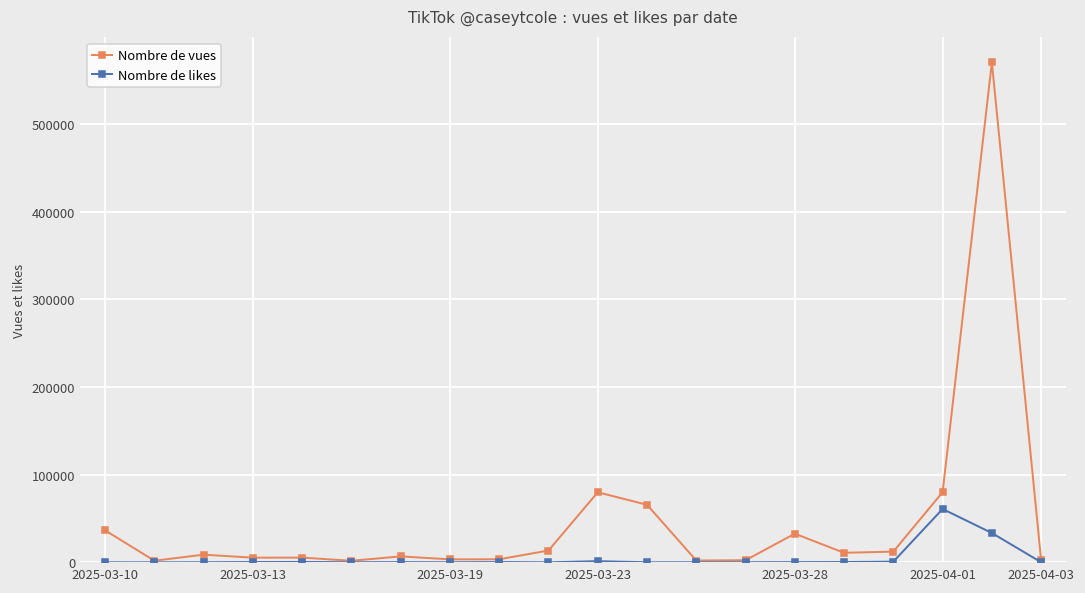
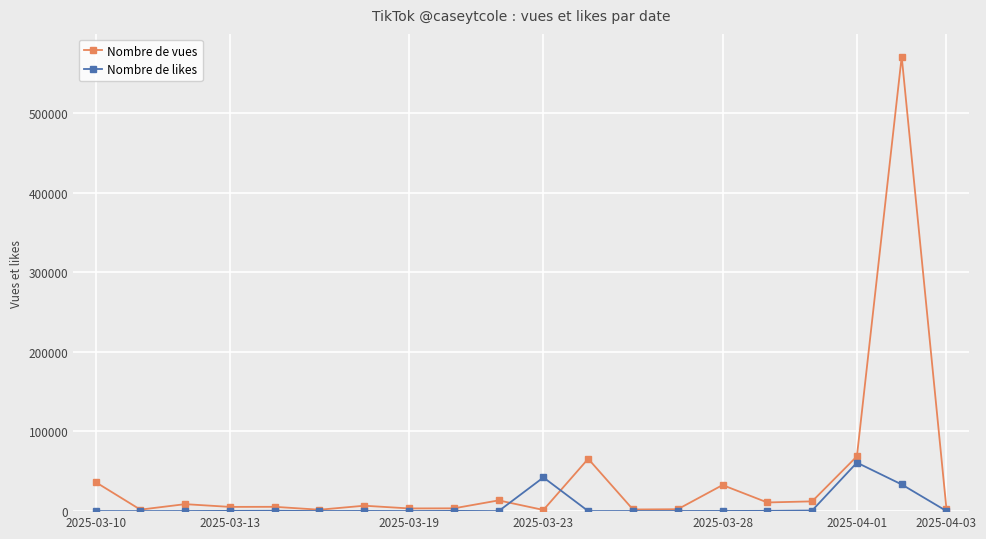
  {
    "Nombre de vues": {
      "2025-03-10": 40000,
      "2025-03-13": 10000,
      "2025-03-19": 0,
-     "2025-03-23": 80000,
+     "2025-03-23": 0,
      "2025-03-28": 30000,
-     "2025-04-01": 80000
+     "2025-04-01": 70000
    },
    "Nombre de likes": {
      "2025-03-10": 0,
      "2025-03-13": 0,
      "2025-03-19": 0,
-     "2025-03-23": 0,
+     "2025-03-23": 40000,
      "2025-03-28": 0,
      "2025-04-01": 60000
    }
  }
